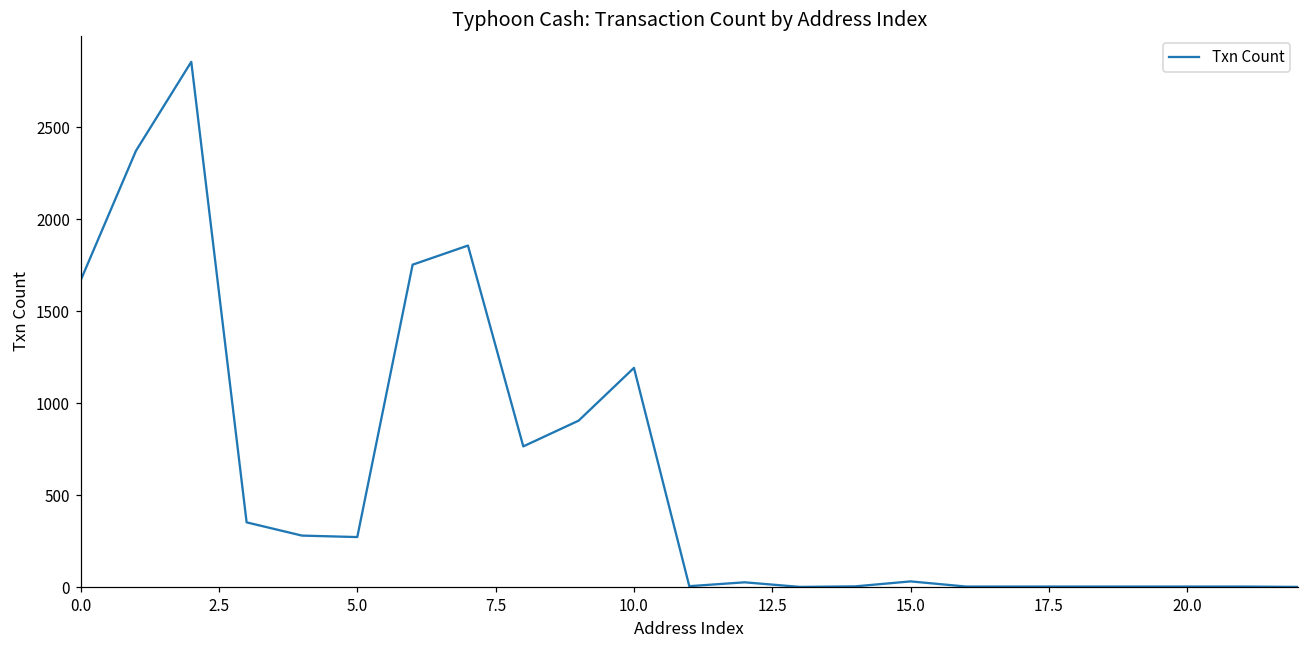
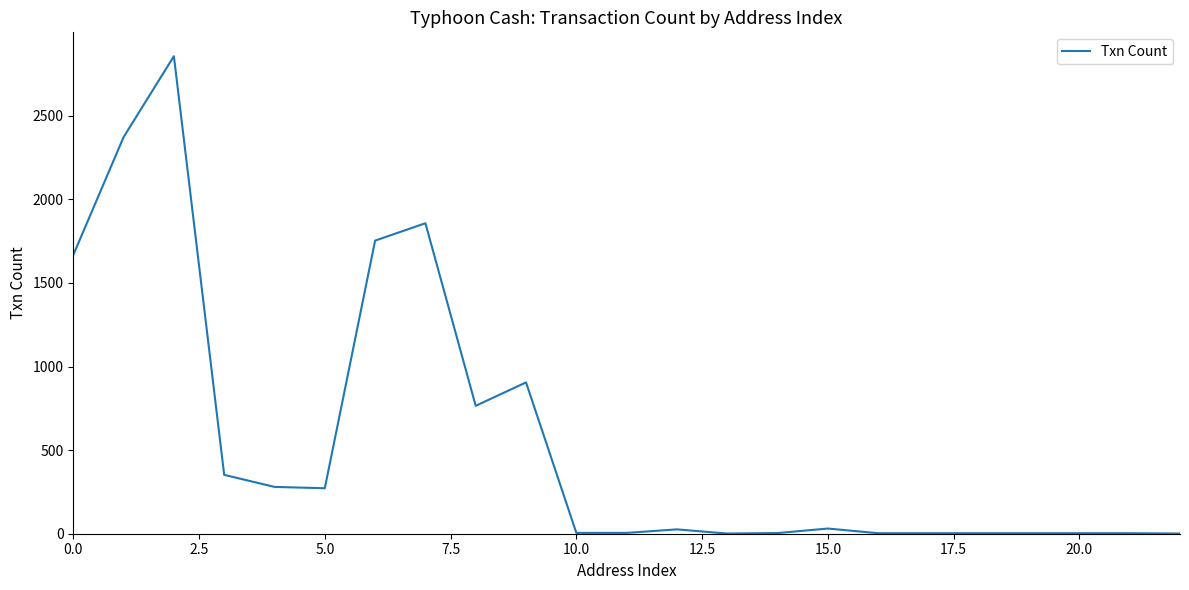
  {
    "0.0": 1670,
    "5.0": 270,
-   "10.0": 1190,
+   "10.0": 10,
    "15.0": 30,
    "20.0": 0
  }
